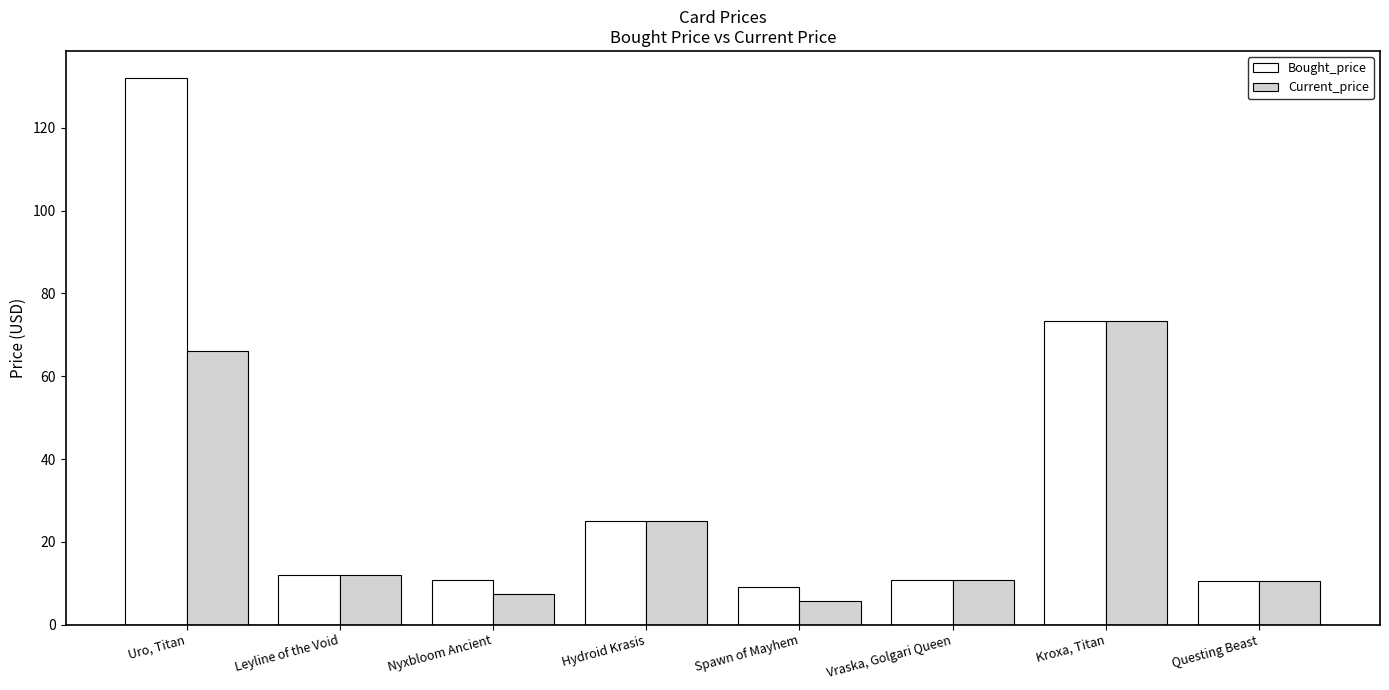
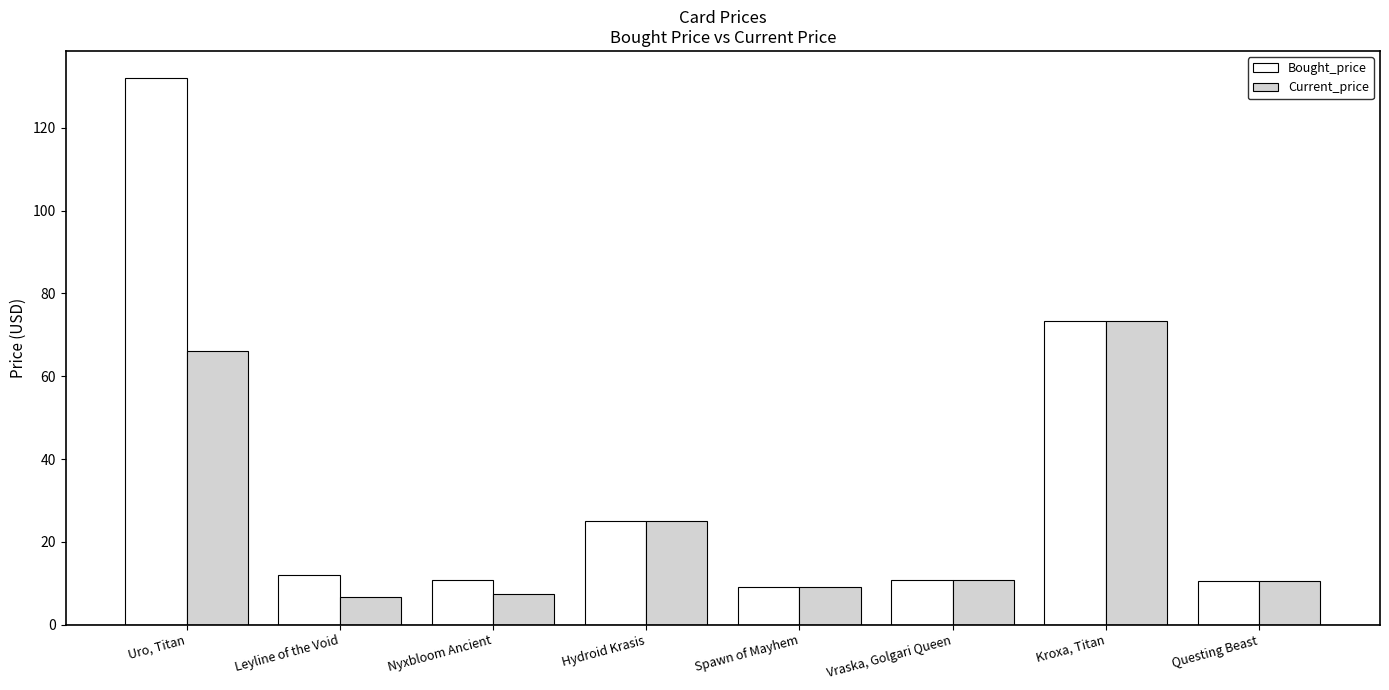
  {
    "Bought_price": {
      "Uro, Titan": 132,
      "Leyline of the Void": 12,
      "Nyxbloom Ancient": 11,
      "Hydroid Krasis": 25,
      "Spawn of Mayhem": 9,
      "Vraska, Golgari Queen": 11,
      "Kroxa, Titan": 73,
      "Questing Beast": 11
    },
    "Current_price": {
      "Uro, Titan": 66,
-     "Leyline of the Void": 12,
+     "Leyline of the Void": 7,
      "Nyxbloom Ancient": 7,
      "Hydroid Krasis": 25,
-     "Spawn of Mayhem": 6,
+     "Spawn of Mayhem": 9,
      "Vraska, Golgari Queen": 11,
      "Kroxa, Titan": 73,
      "Questing Beast": 11
    }
  }
